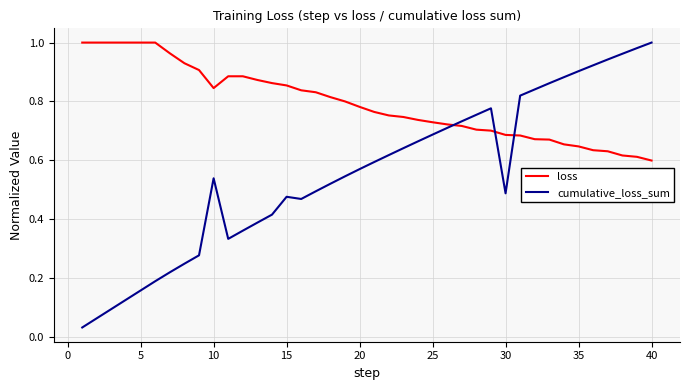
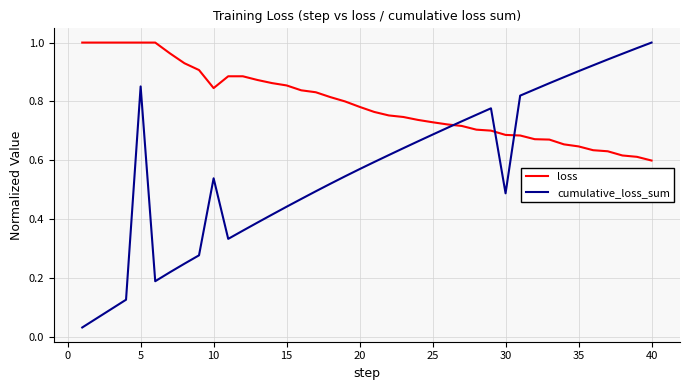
  {
    "loss": {
      "5": 1.00,
      "10": 0.85,
      "15": 0.85,
      "20": 0.78,
      "25": 0.73,
      "30": 0.69,
      "35": 0.65,
      "40": 0.60
    },
    "cumulative_loss_sum": {
-     "5": 0.16,
+     "5": 0.85,
      "10": 0.54,
-     "15": 0.48,
+     "15": 0.44,
      "20": 0.57,
      "25": 0.69,
      "30": 0.49,
      "35": 0.90,
      "40": 1.00
    }
  }
